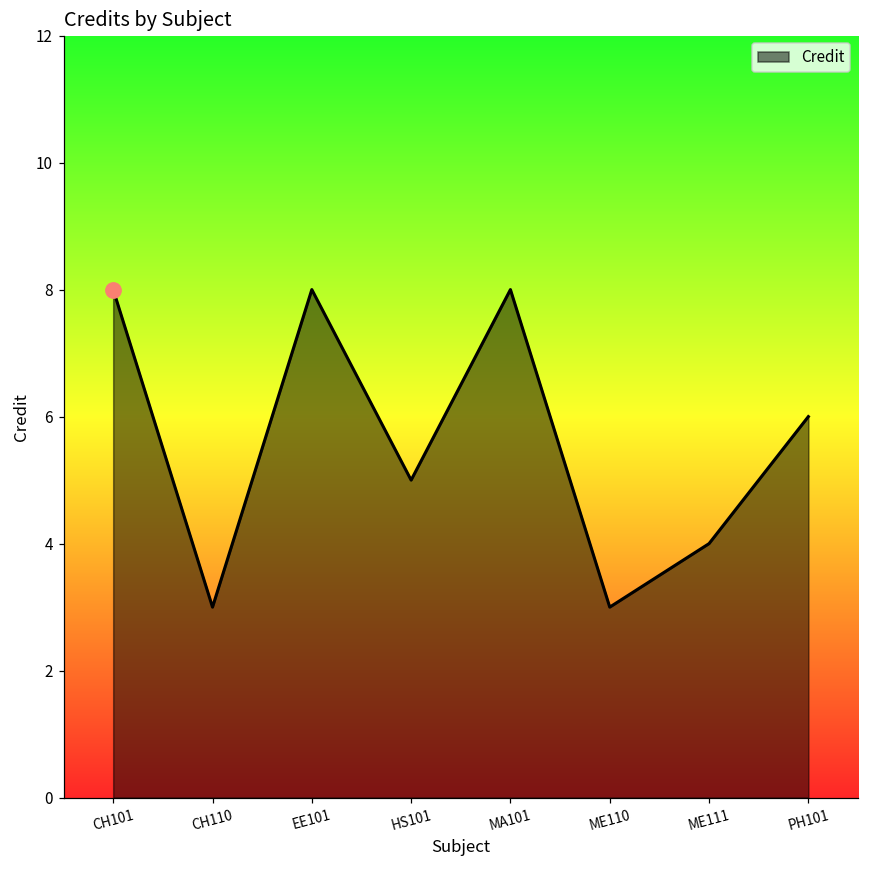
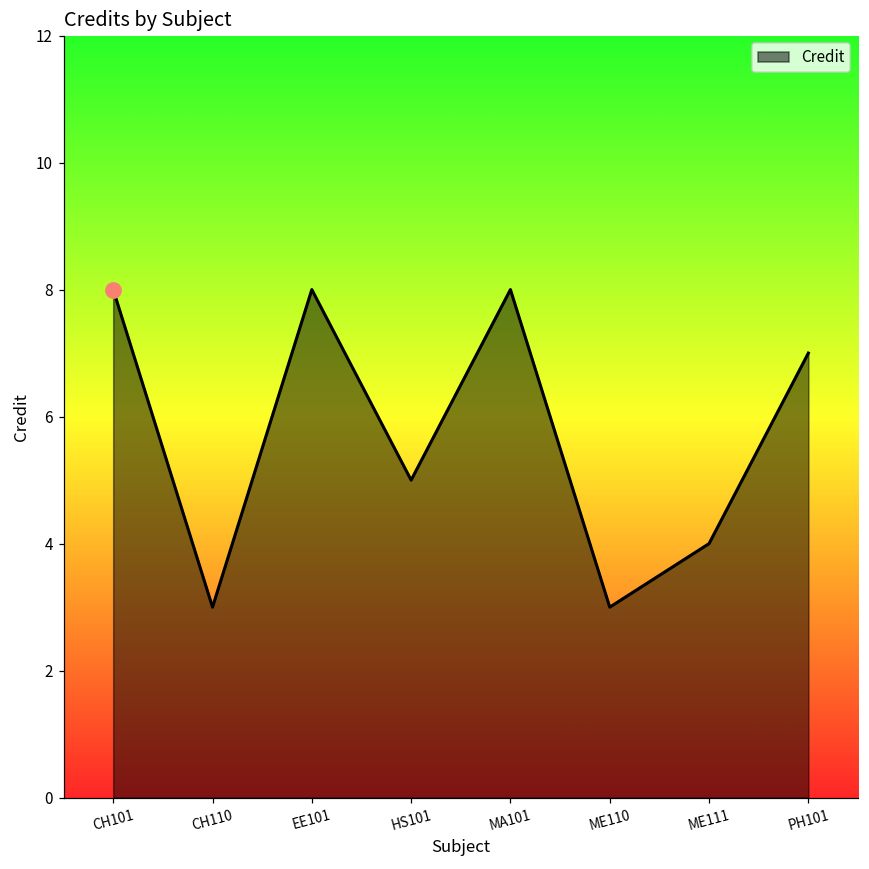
  {
    "Credit": {
      "CH110": 3,
      "EE101": 8,
      "HS101": 5,
      "MA101": 8,
      "ME110": 3,
      "ME111": 4,
-     "PH101": 6
+     "PH101": 7
    }
  }
